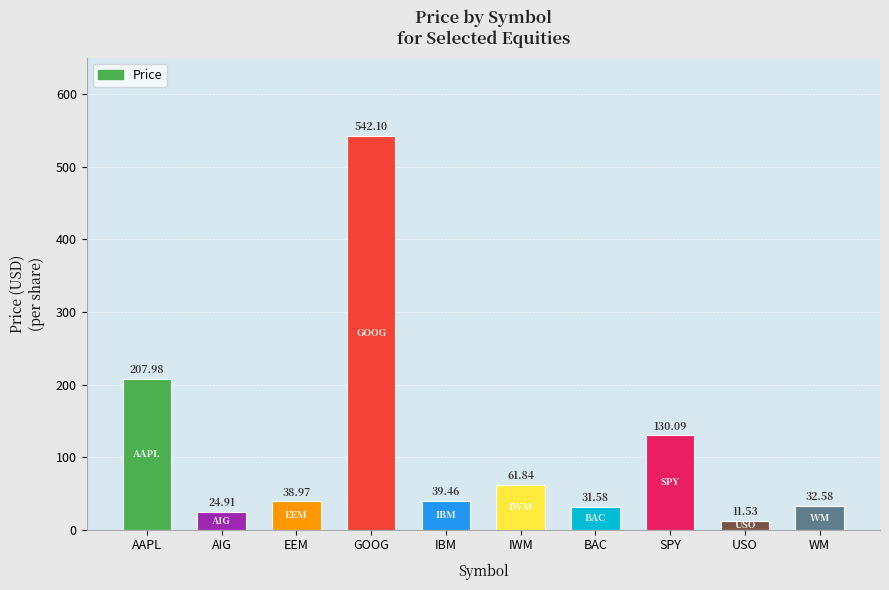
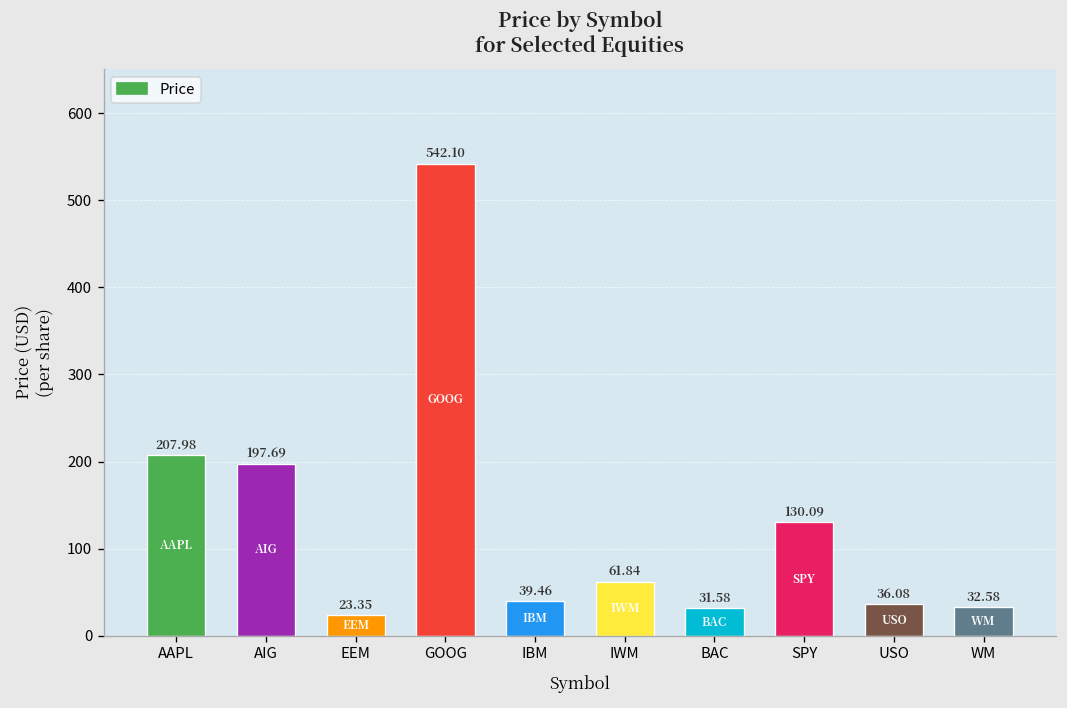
  {
    "AAPL": 207.98,
-   "AIG": 24.91,
-   "EEM": 38.97,
+   "AIG": 197.69,
+   "EEM": 23.35,
    "GOOG": 542.10,
    "IBM": 39.46,
    "IWM": 61.84,
    "BAC": 31.58,
    "SPY": 130.09,
-   "USO": 11.53,
+   "USO": 36.08,
    "WM": 32.58
  }
